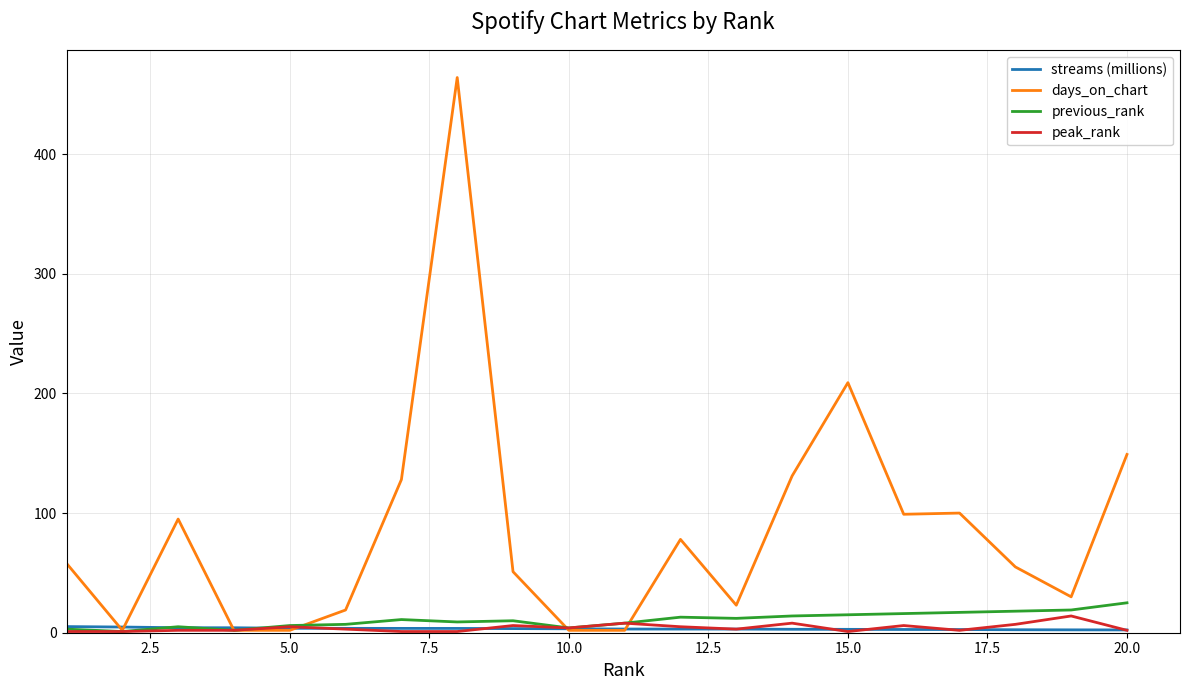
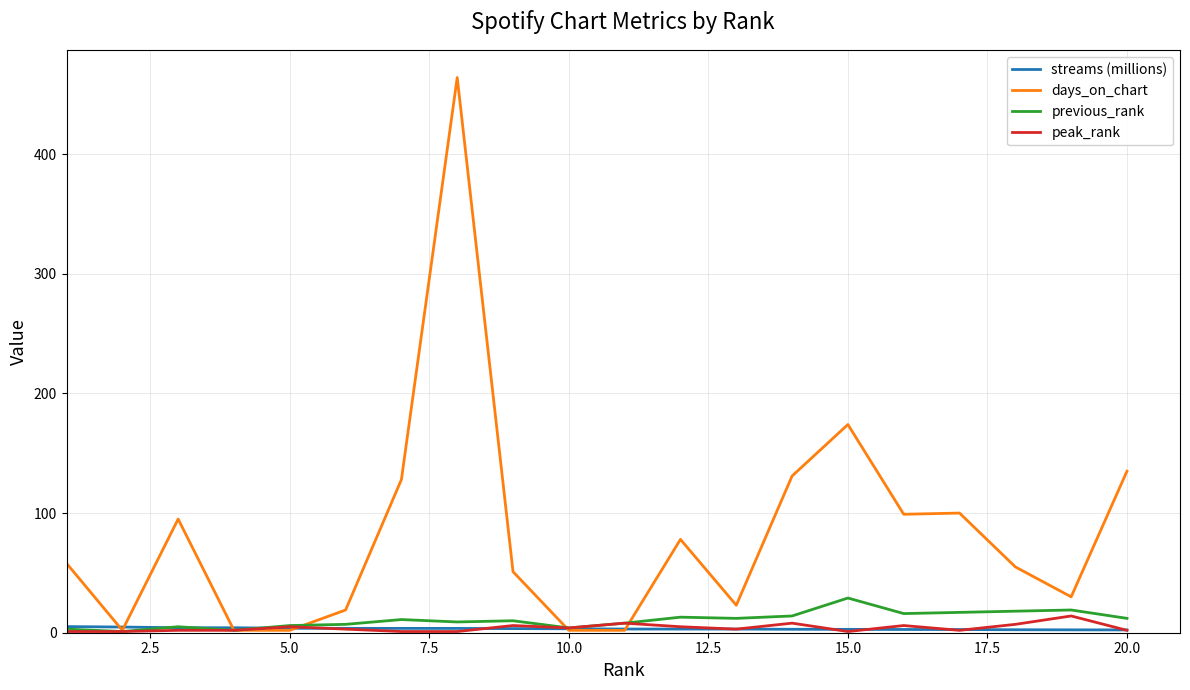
  {
    "days_on_chart": {
-     "15.0": 209,
-     "20.0": 149
+     "15.0": 174,
+     "20.0": 135
    },
    "previous_rank": {
-     "15.0": 15,
-     "20.0": 25
+     "15.0": 29,
+     "20.0": 12
    }
  }
